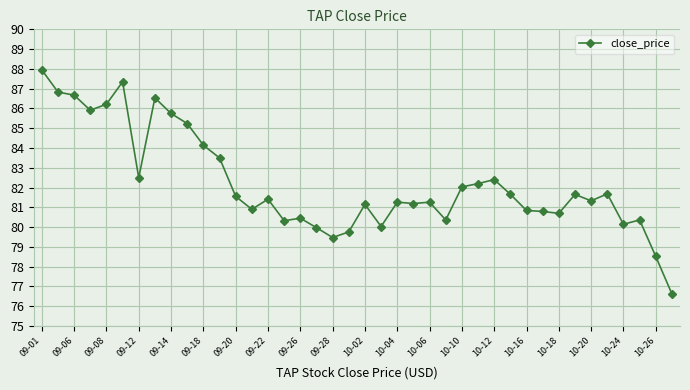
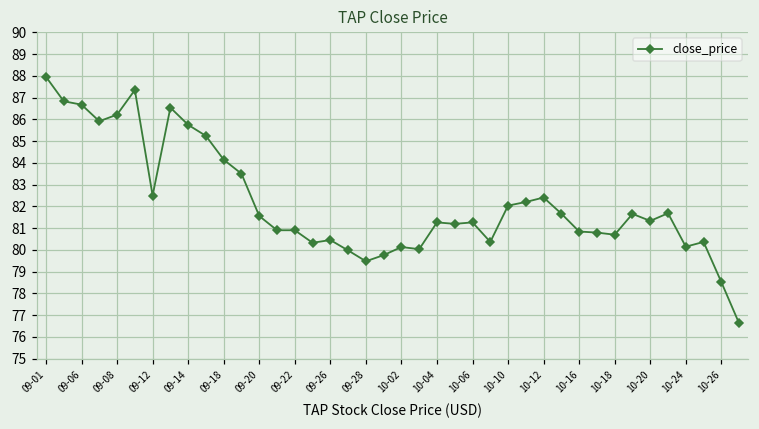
  {
    "09-01": 88.0,
    "09-06": 86.7,
    "09-08": 86.2,
    "09-12": 82.5,
    "09-14": 85.7,
    "09-18": 84.1,
    "09-20": 81.6,
-   "09-22": 81.4,
+   "09-22": 80.9,
    "09-26": 80.4,
    "09-28": 79.5,
-   "10-02": 81.1,
+   "10-02": 80.1,
    "10-04": 81.3,
    "10-06": 81.3,
    "10-10": 82.0,
    "10-12": 82.4,
    "10-16": 80.8,
    "10-18": 80.7,
    "10-20": 81.3,
    "10-24": 80.1,
    "10-26": 78.5
  }
